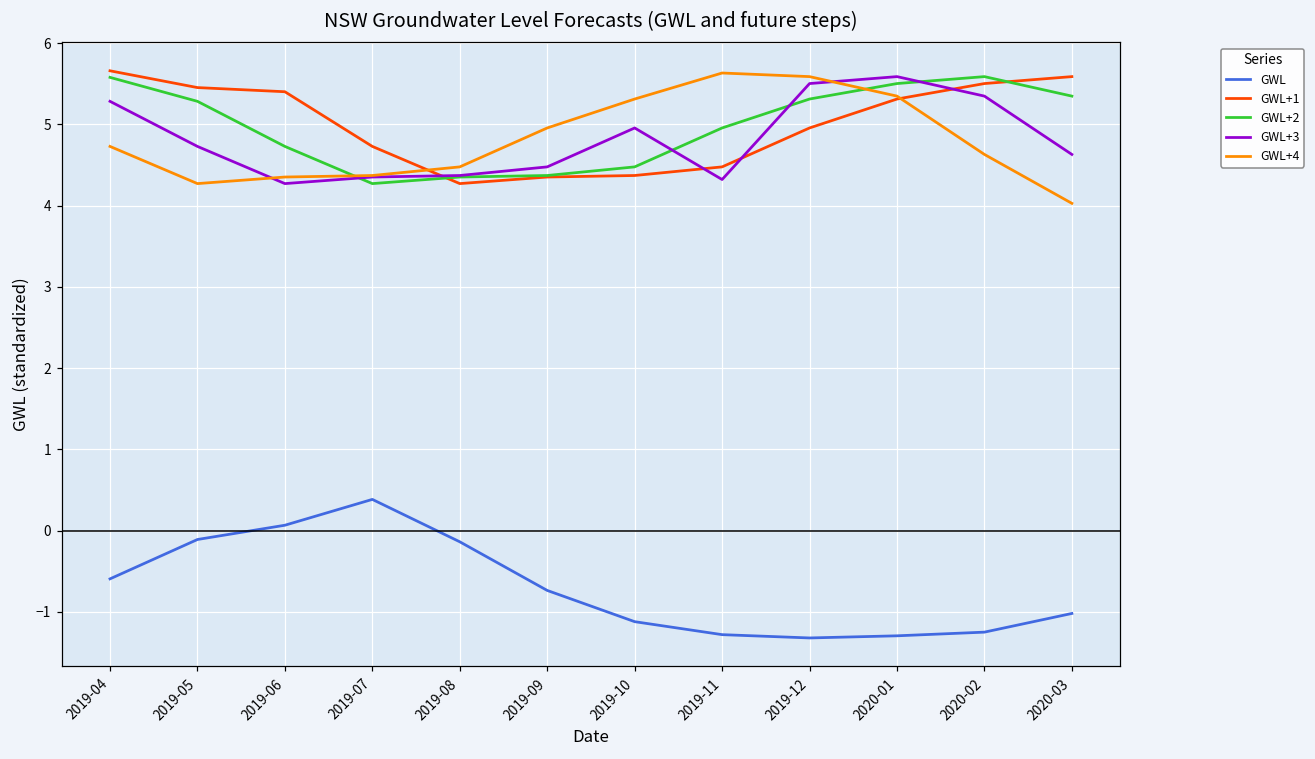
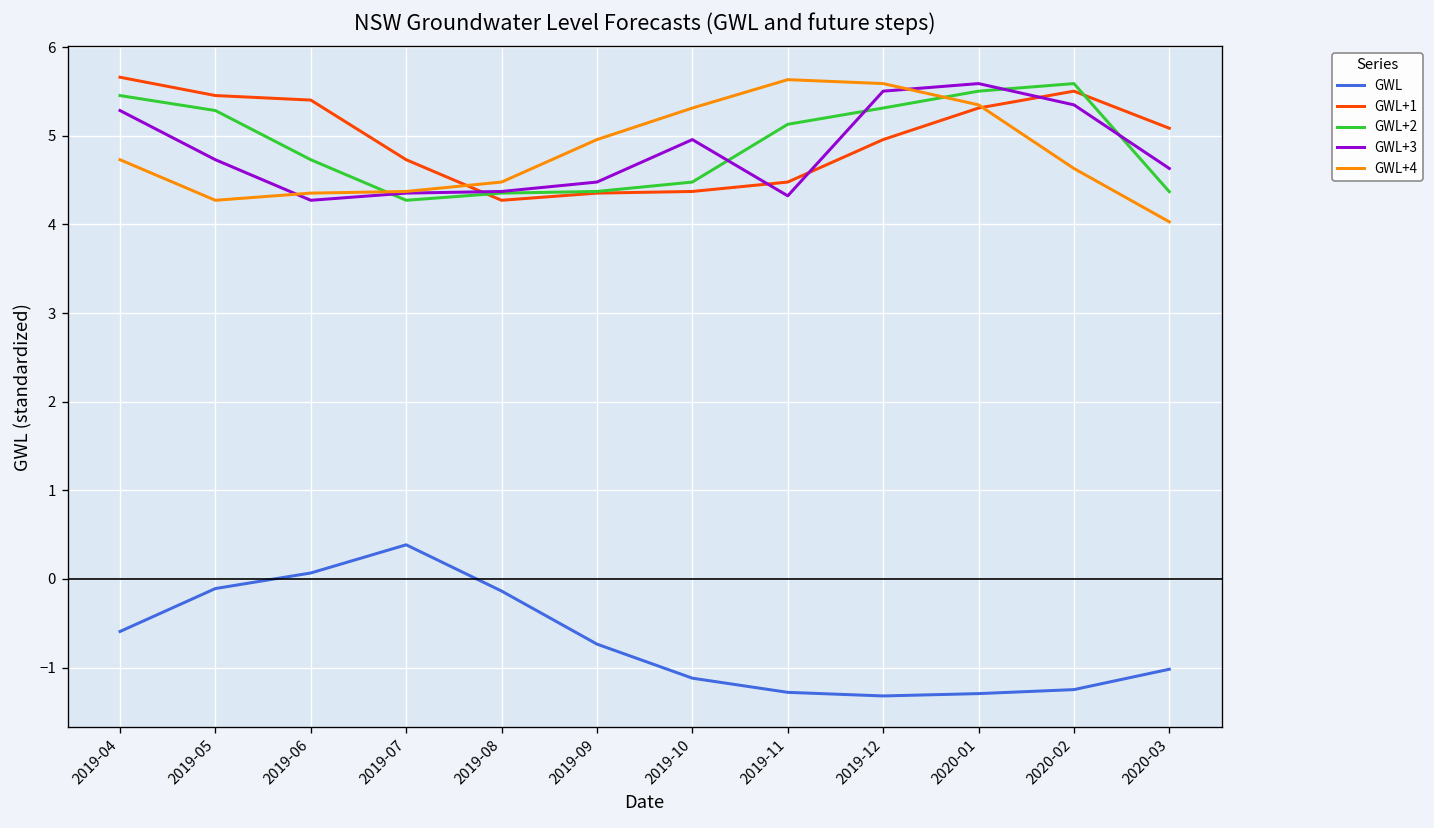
  {
    "GWL": {
      "2019-04": -0.6,
      "2019-05": -0.1,
      "2019-06": 0.1,
      "2019-07": 0.4,
      "2019-08": -0.1,
      "2019-09": -0.7,
      "2019-10": -1.1,
      "2019-11": -1.3,
      "2019-12": -1.3,
      "2020-01": -1.3,
      "2020-02": -1.2,
      "2020-03": -1.0
    },
    "GWL+1": {
      "2019-04": 5.7,
      "2019-05": 5.5,
      "2019-06": 5.4,
      "2019-07": 4.7,
      "2019-08": 4.3,
      "2019-10": 4.4,
      "2019-11": 4.5,
      "2019-12": 5.0,
      "2020-01": 5.3,
      "2020-02": 5.5,
-     "2020-03": 5.6
+     "2020-03": 5.1
    },
    "GWL+2": {
-     "2019-04": 5.6,
+     "2019-04": 5.5,
      "2019-05": 5.3,
      "2019-06": 4.7,
      "2019-07": 4.3,
      "2019-10": 4.5,
-     "2019-11": 5.0,
+     "2019-11": 5.1,
      "2019-12": 5.3,
      "2020-01": 5.5,
      "2020-02": 5.6,
-     "2020-03": 5.3
+     "2020-03": 4.4
    },
    "GWL+3": {
      "2019-04": 5.3,
      "2019-05": 4.7,
      "2019-06": 4.3,
      "2019-09": 4.5,
      "2019-10": 5.0,
      "2019-11": 4.3,
      "2019-12": 5.5,
      "2020-01": 5.6,
      "2020-02": 5.3,
      "2020-03": 4.6
    },
    "GWL+4": {
      "2019-04": 4.7,
      "2019-05": 4.3,
      "2019-06": 4.4,
      "2019-08": 4.5,
      "2019-09": 5.0,
      "2019-10": 5.3,
      "2019-11": 5.6,
      "2019-12": 5.6,
      "2020-01": 5.3,
      "2020-02": 4.6,
      "2020-03": 4.0
    }
  }
